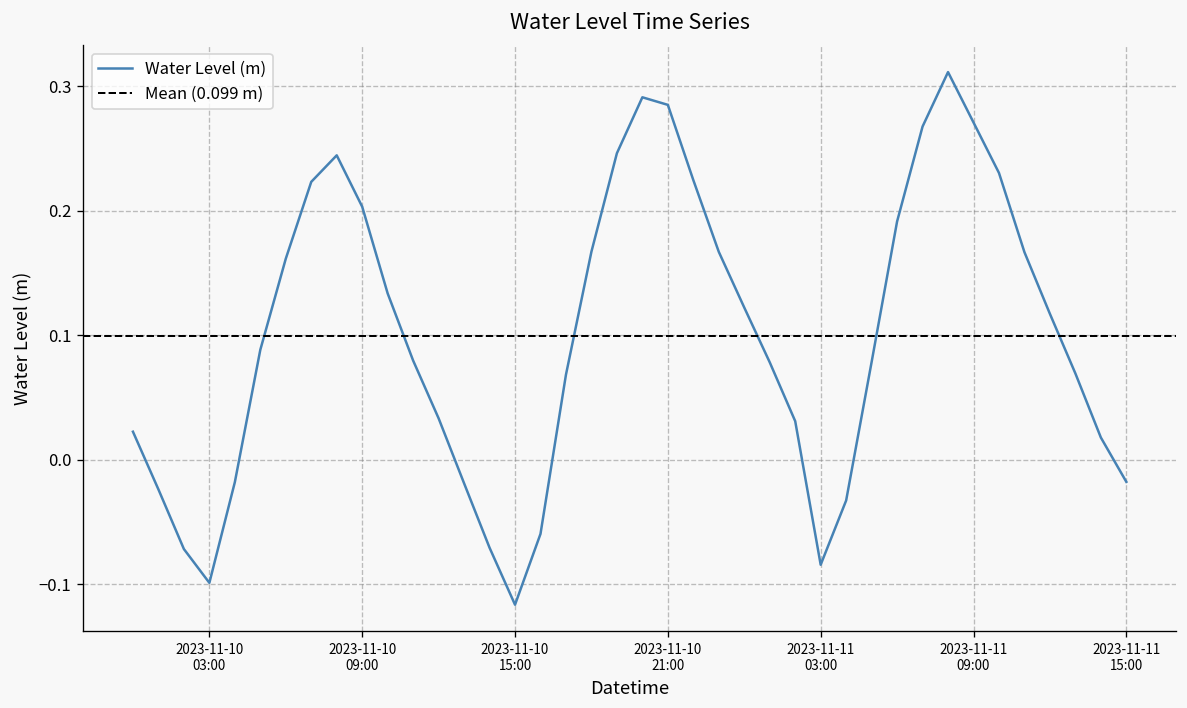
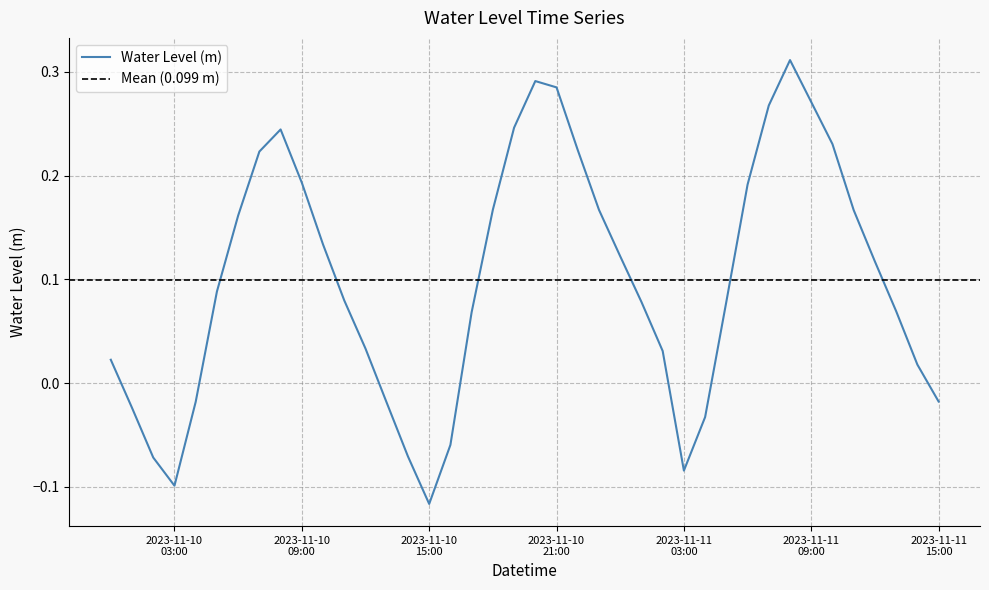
  {
    "2023-11-10 03:00": -0.099,
-   "2023-11-10 09:00": 0.203,
+   "2023-11-10 09:00": 0.193,
    "2023-11-10 15:00": -0.116,
    "2023-11-10 21:00": 0.285,
    "2023-11-11 03:00": -0.084,
    "2023-11-11 09:00": 0.271,
    "2023-11-11 15:00": -0.018
  }
